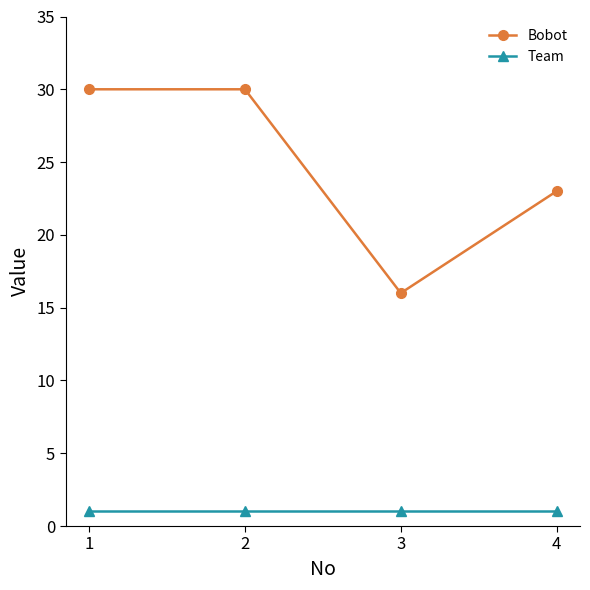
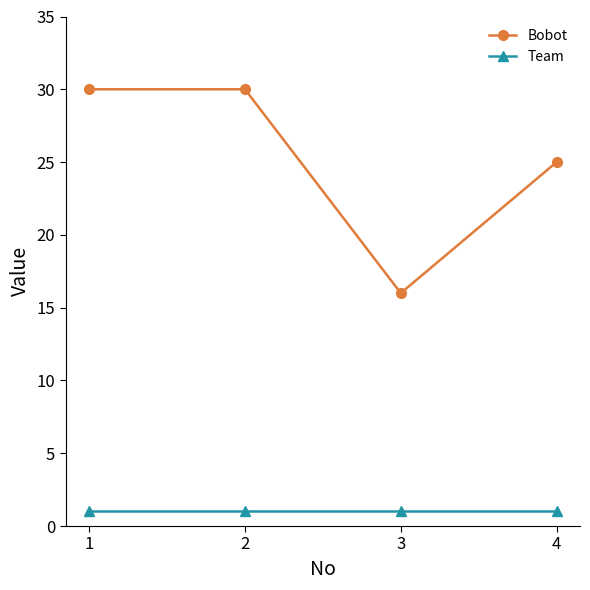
  {
    "Bobot": {
      "1": 30,
      "2": 30,
      "3": 16,
-     "4": 23
+     "4": 25
    },
    "Team": {
      "1": 1,
      "2": 1,
      "3": 1,
      "4": 1
    }
  }
